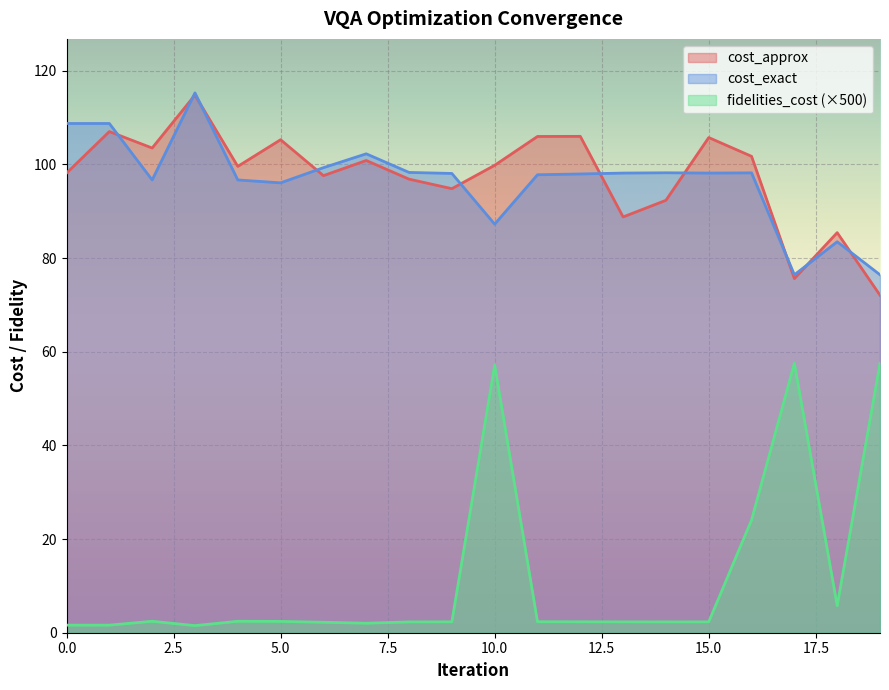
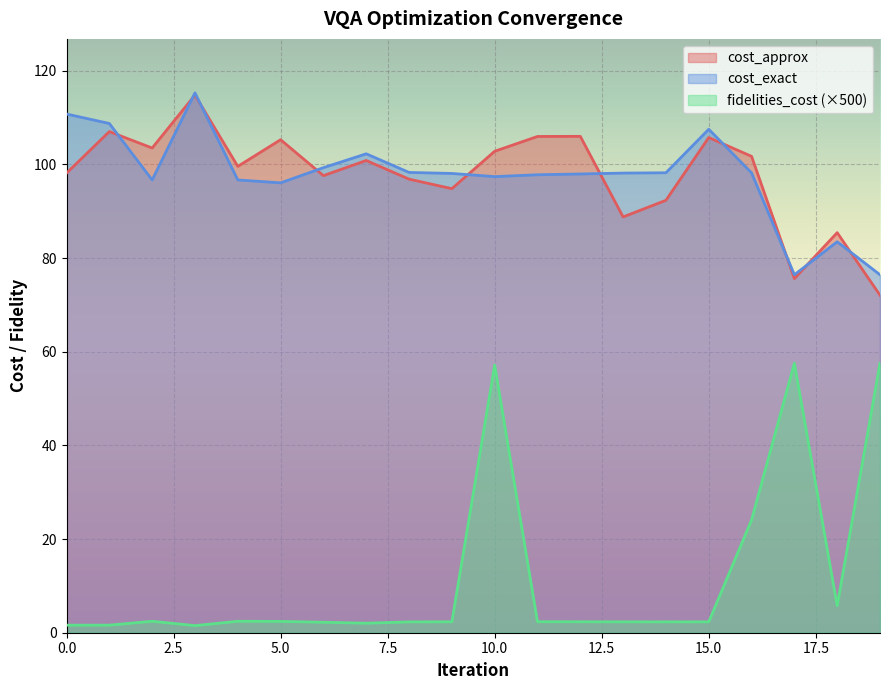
  {
    "cost_approx": {
      "0.0": 98,
      "5.0": 105,
-     "10.0": 100,
+     "10.0": 103,
      "15.0": 106
    },
    "cost_exact": {
-     "0.0": 109,
+     "0.0": 111,
      "5.0": 96,
-     "10.0": 87,
-     "15.0": 98
+     "10.0": 97,
+     "15.0": 108
    },
    "fidelities_cost (×500)": {
      "0.0": 2,
      "5.0": 2,
      "10.0": 57,
      "15.0": 2
    }
  }
